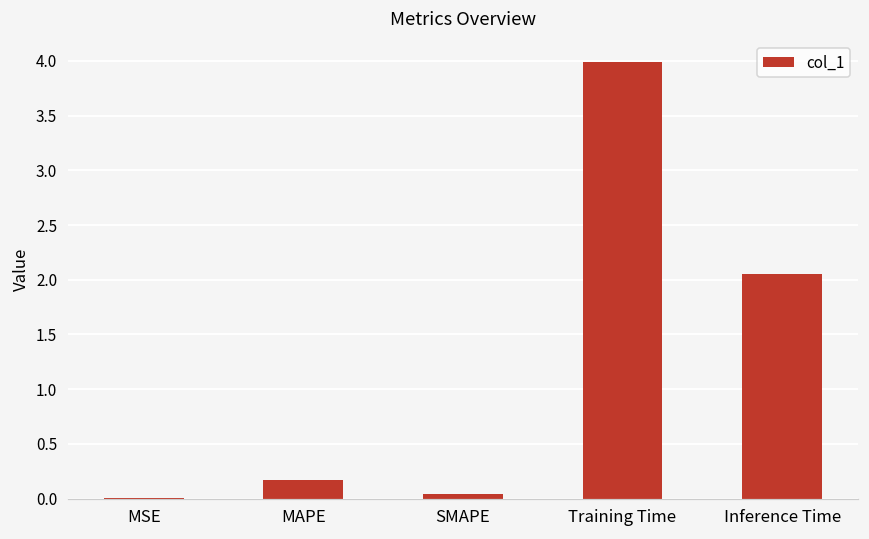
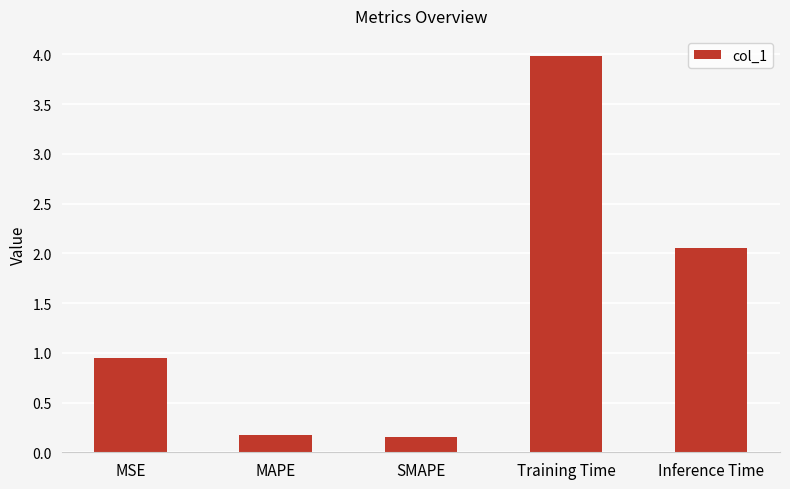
  {
-   "MSE": 0.0,
+   "MSE": 0.9,
    "MAPE": 0.2,
-   "SMAPE": 0.0,
+   "SMAPE": 0.2,
    "Training Time": 4.0,
    "Inference Time": 2.1
  }
